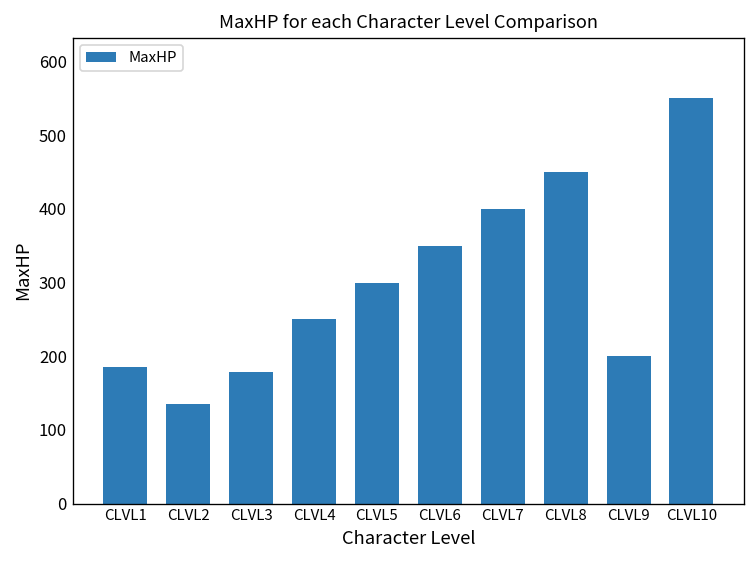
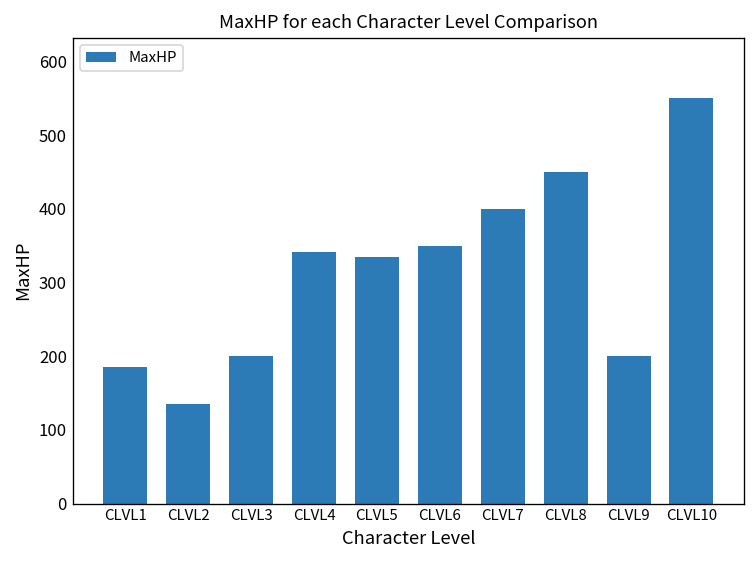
  {
    "CLVL1": 190,
    "CLVL2": 140,
-   "CLVL3": 180,
-   "CLVL4": 250,
-   "CLVL5": 300,
+   "CLVL3": 200,
+   "CLVL4": 340,
+   "CLVL5": 330,
    "CLVL6": 350,
    "CLVL7": 400,
    "CLVL8": 450,
    "CLVL9": 200,
    "CLVL10": 550
  }
